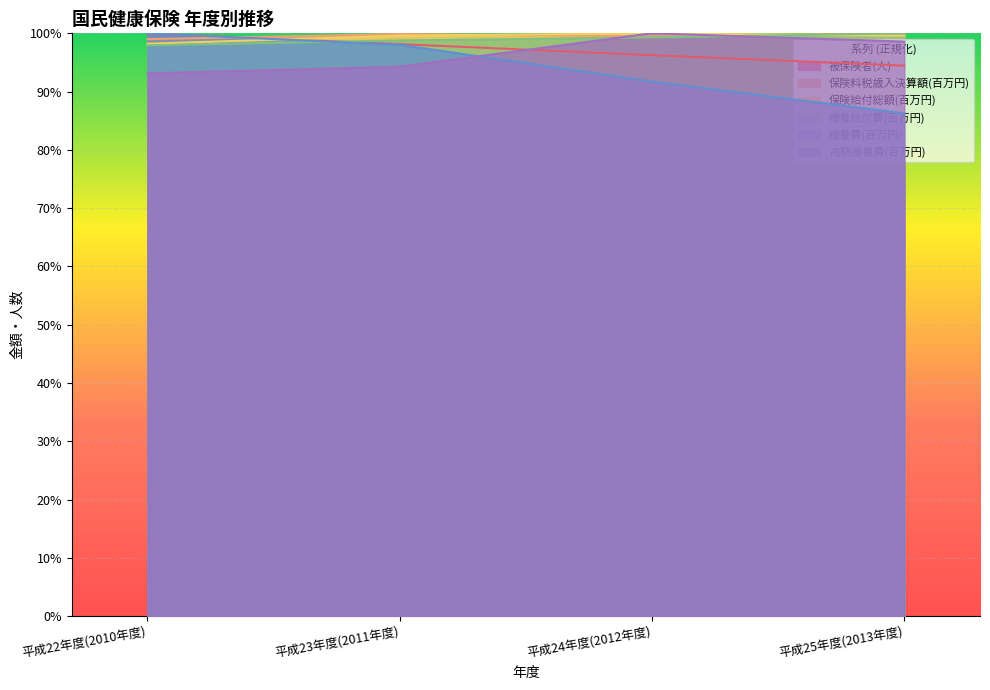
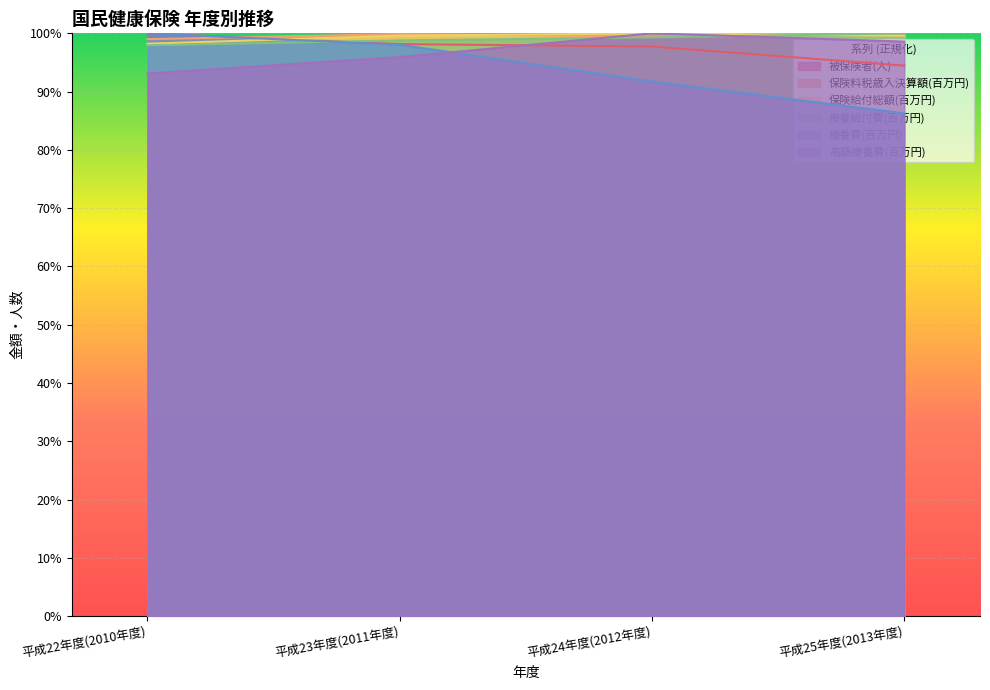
  {
    "被保険者(人)": {
-     "平成24年度(2012年度)": "96%"
+     "平成24年度(2012年度)": "98%"
    },
    "療養給付費(百万円)": {
      "平成23年度(2011年度)": "99%"
    },
    "高額療養費(百万円)": {
      "平成22年度(2010年度)": "93%",
-     "平成23年度(2011年度)": "94%"
+     "平成23年度(2011年度)": "96%"
    }
  }
